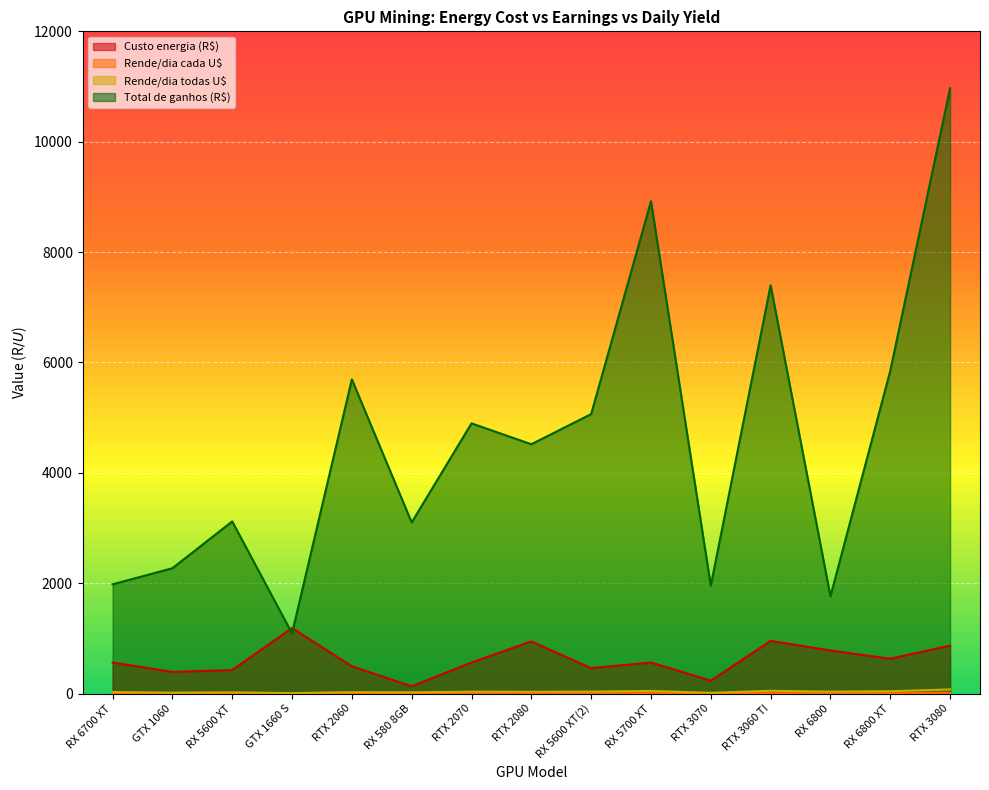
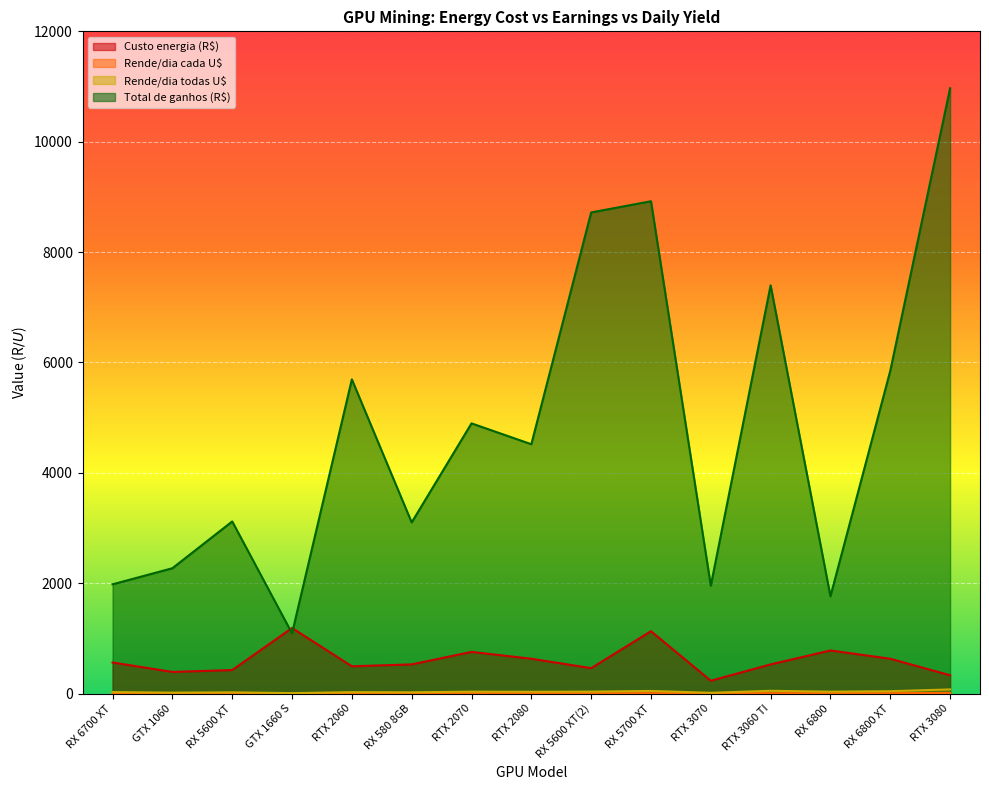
  {
    "Custo energia (R$)": {
      "RX 6700 XT": 600,
      "GTX 1060": 400,
      "RX 5600 XT": 400,
      "GTX 1660 S": 1200,
      "RTX 2060": 500,
-     "RX 580 8GB": 100,
-     "RTX 2070": 600,
-     "RTX 2080": 900,
+     "RX 580 8GB": 500,
+     "RTX 2070": 800,
+     "RTX 2080": 600,
      "RX 5600 XT(2)": 500,
-     "RX 5700 XT": 600,
+     "RX 5700 XT": 1100,
      "RTX 3070": 200,
-     "RTX 3060 TI": 1000,
+     "RTX 3060 TI": 500,
      "RX 6800": 800,
      "RX 6800 XT": 600,
-     "RTX 3080": 900
+     "RTX 3080": 300
    },
    "Rende/dia cada U$": {
      "RTX 3080": 0
    },
    "Rende/dia todas U$": {
      "RTX 3080": 100
    },
    "Total de ganhos (R$)": {
      "RX 6700 XT": 2000,
      "GTX 1060": 2300,
      "RX 5600 XT": 3100,
      "GTX 1660 S": 1100,
      "RTX 2060": 5700,
      "RX 580 8GB": 3100,
      "RTX 2070": 4900,
      "RTX 2080": 4500,
-     "RX 5600 XT(2)": 5100,
+     "RX 5600 XT(2)": 8700,
      "RX 5700 XT": 8900,
      "RTX 3070": 2000,
      "RTX 3060 TI": 7400,
      "RX 6800": 1800,
      "RX 6800 XT": 5800,
      "RTX 3080": 11000
    }
  }
